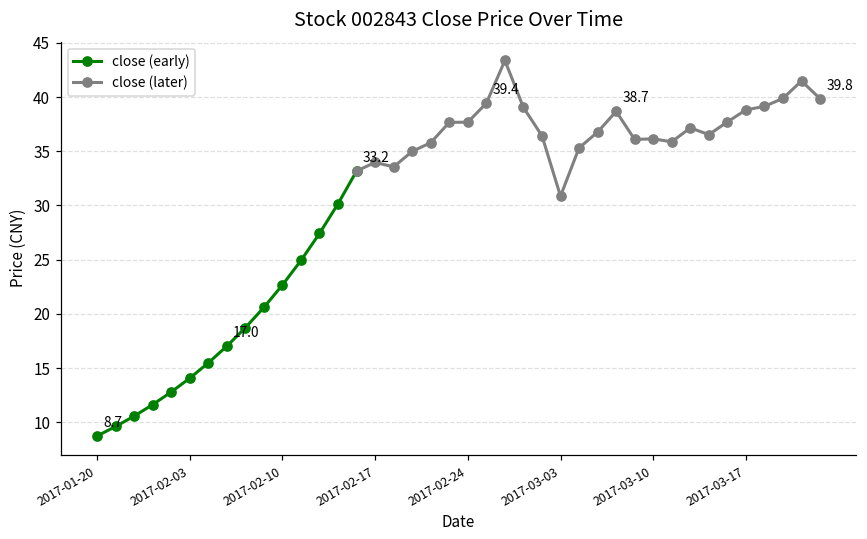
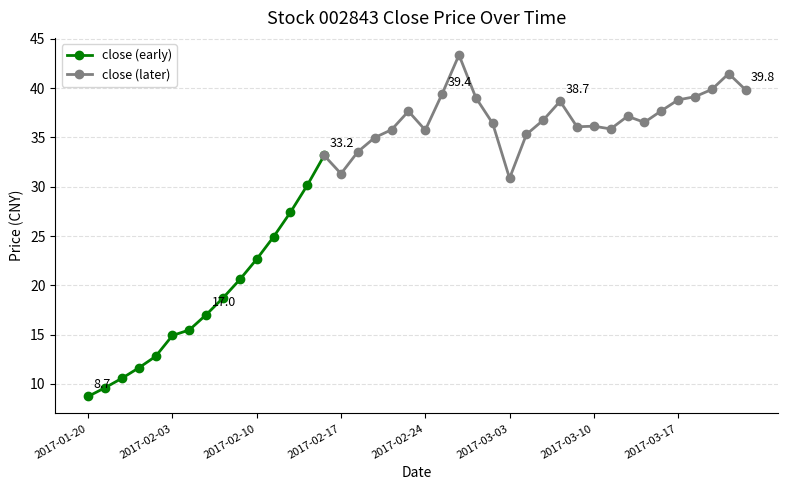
  {
    "close (early)": {
-     "2017-02-03": 14,
+     "2017-02-03": 15,
      "2017-02-10": 23
    },
    "close (later)": {
-     "2017-02-17": 34,
-     "2017-02-24": 38,
+     "2017-02-17": 31,
+     "2017-02-24": 36,
      "2017-03-03": 31,
      "2017-03-10": 36,
      "2017-03-17": 39
    }
  }
